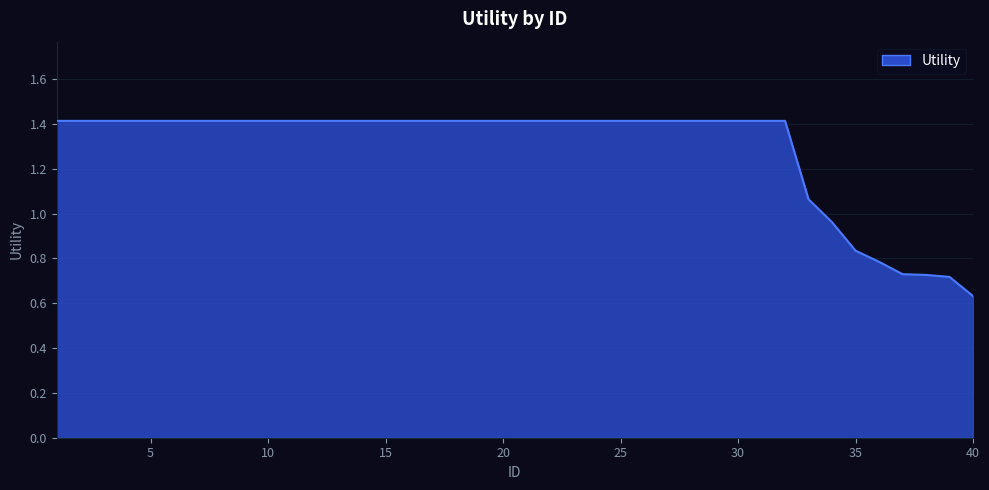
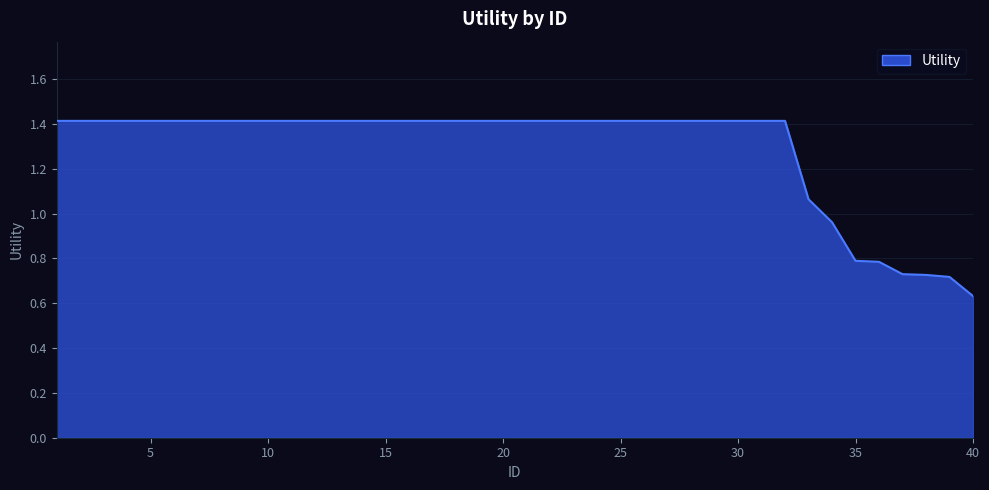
  {
    "5": 1.41,
    "10": 1.41,
    "15": 1.41,
    "20": 1.41,
    "25": 1.41,
    "30": 1.41,
-   "35": 0.83,
+   "35": 0.79,
    "40": 0.63
  }
